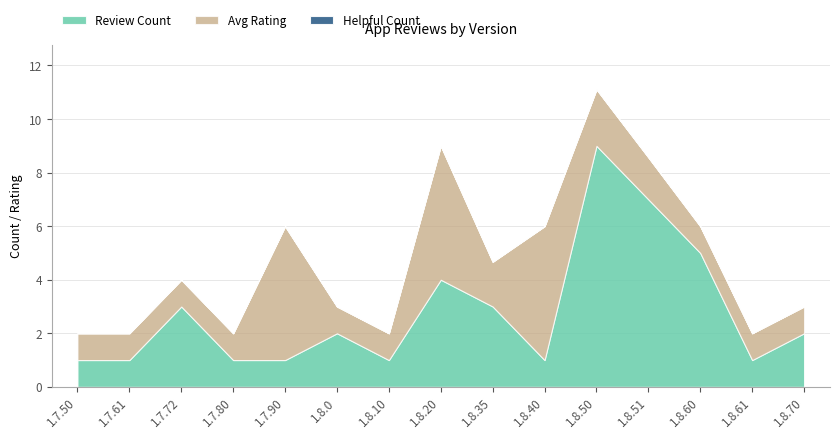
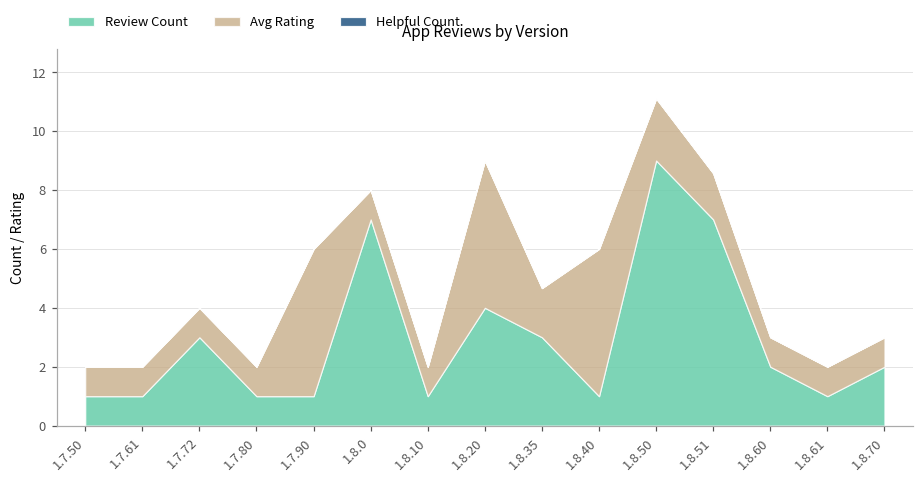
  {
    "Review Count": {
      "1.7.50": 1,
      "1.7.61": 1,
      "1.7.72": 3,
      "1.7.80": 1,
      "1.7.90": 1,
-     "1.8.0": 2,
+     "1.8.0": 7,
      "1.8.10": 1,
      "1.8.20": 4,
      "1.8.35": 3,
      "1.8.40": 1,
      "1.8.50": 9,
      "1.8.51": 7,
-     "1.8.60": 5,
+     "1.8.60": 2,
      "1.8.61": 1,
      "1.8.70": 2
    }
  }
